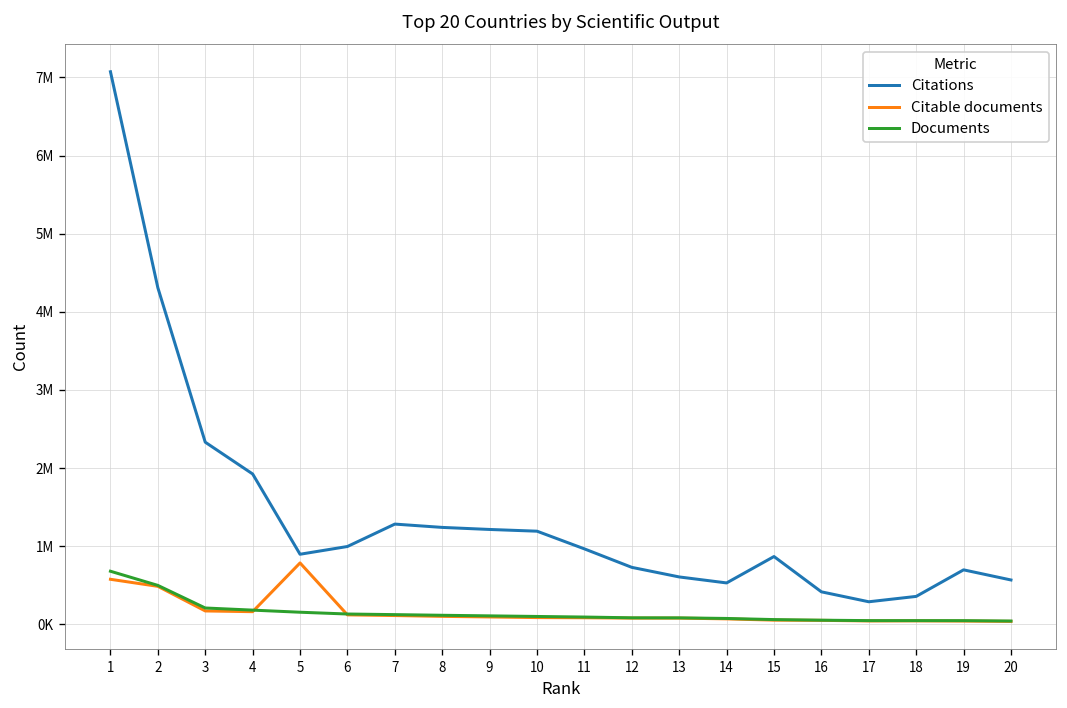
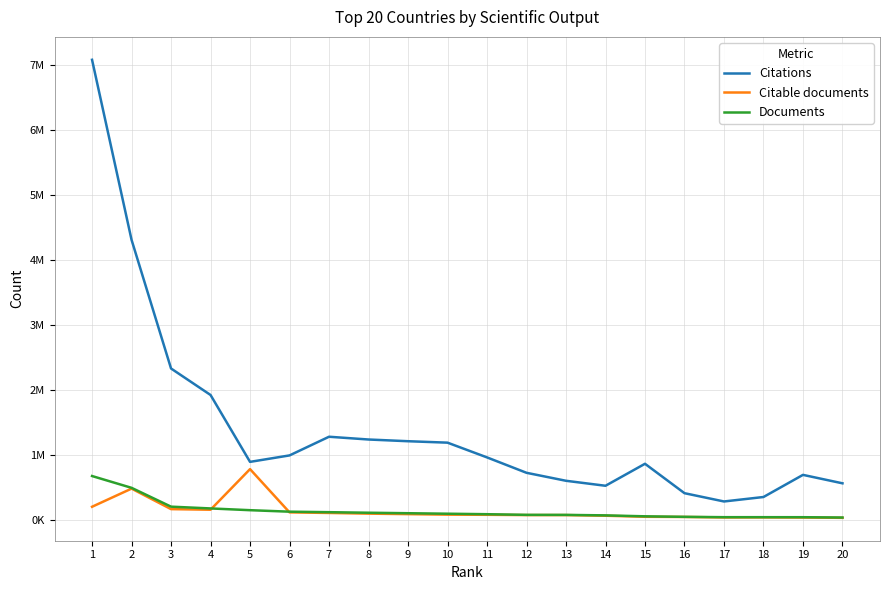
  {
    "Citations": {
      "1": 7100000,
      "2": 4300000,
      "3": 2300000,
      "4": 1900000,
      "5": 900000,
      "6": 1000000,
      "7": 1300000,
      "8": 1200000,
      "9": 1200000,
      "10": 1200000,
      "11": 1000000,
      "12": 700000,
      "13": 600000,
      "14": 500000,
      "15": 900000,
      "16": 400000,
      "17": 300000,
      "18": 400000,
      "19": 700000,
      "20": 600000
    },
    "Citable documents": {
-     "1": 600000,
+     "1": 200000,
      "5": 800000
    },
    "Documents": {
      "1": 700000,
      "5": 200000
    }
  }
